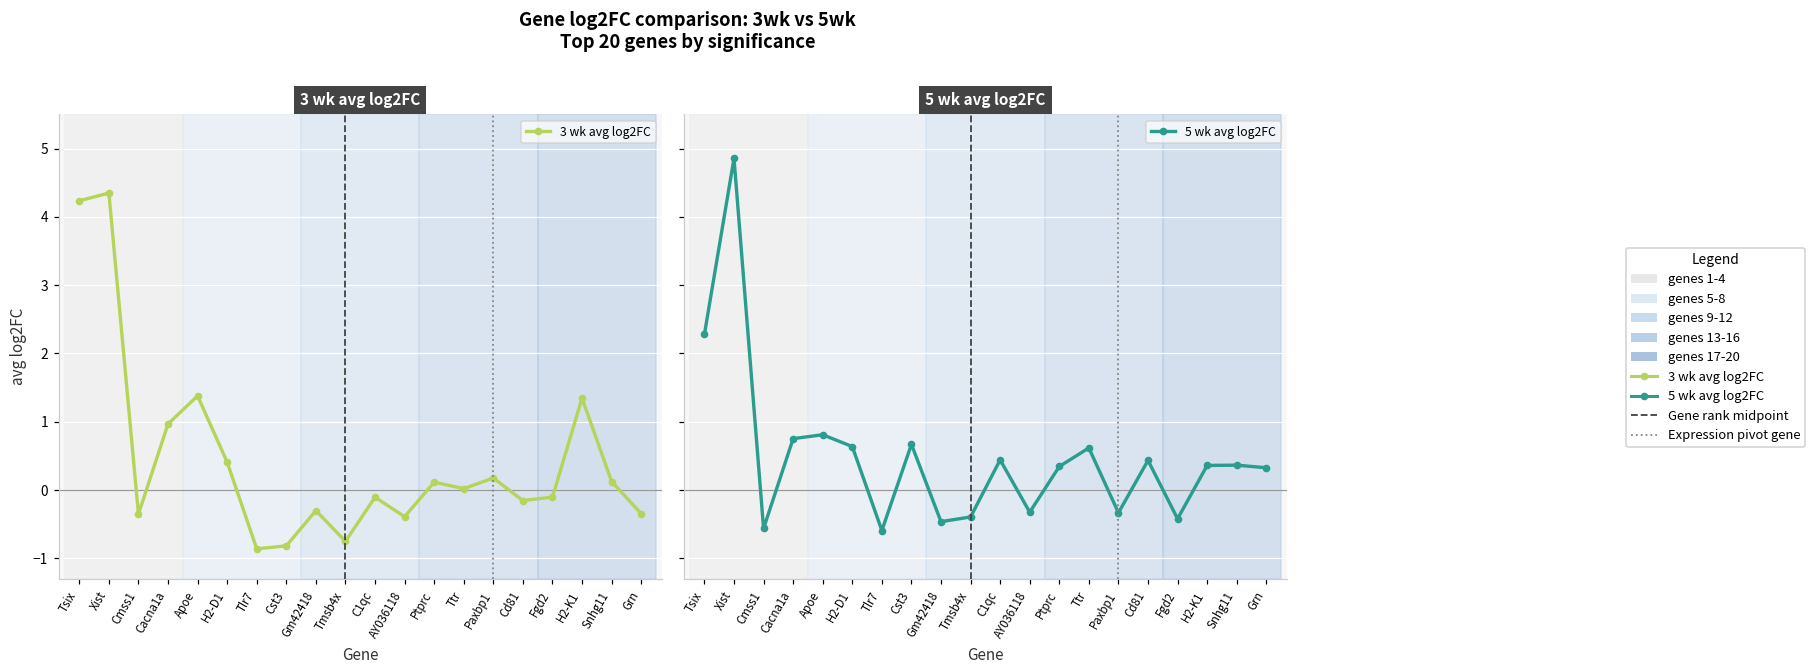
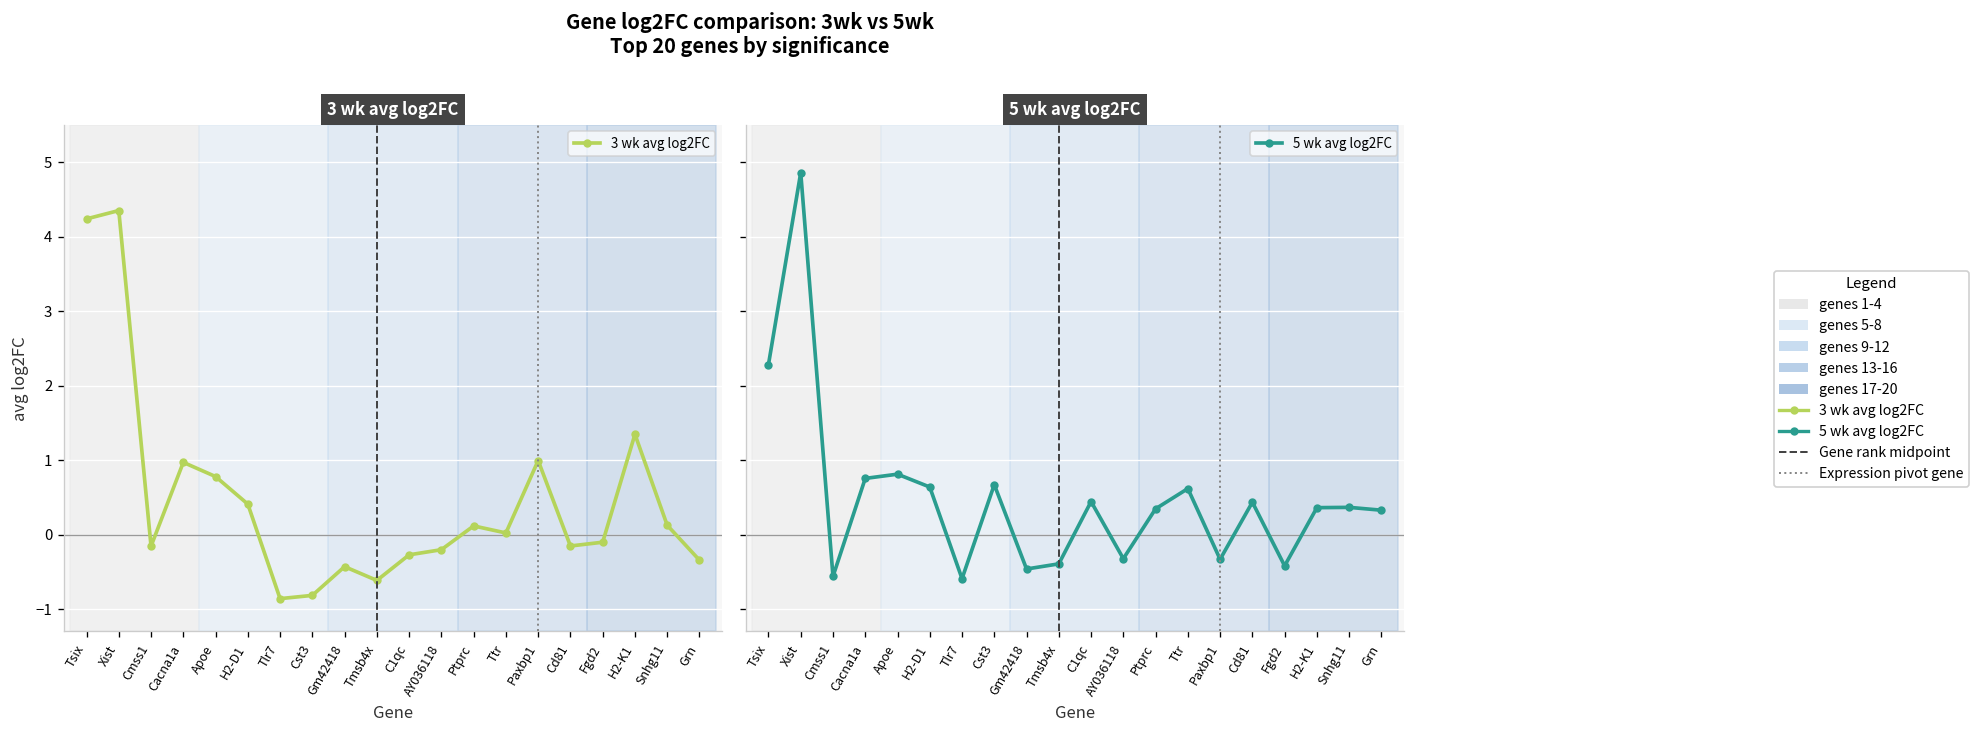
  {
    "3 wk avg log2FC": {
      "Tsix": 4.2,
      "Xist": 4.3,
-     "Cmss1": -0.4,
+     "Cmss1": -0.2,
      "Cacna1a": 1.0,
-     "Apoe": 1.4,
+     "Apoe": 0.8,
      "H2-D1": 0.4,
      "Tlr7": -0.9,
      "Cst3": -0.8,
-     "Gm42418": -0.3,
-     "Tmsb4x": -0.8,
-     "C1qc": -0.1,
-     "AY036118": -0.4,
+     "Gm42418": -0.4,
+     "Tmsb4x": -0.6,
+     "C1qc": -0.3,
+     "AY036118": -0.2,
      "Ptprc": 0.1,
      "Ttr": 0.0,
-     "Paxbp1": 0.2,
+     "Paxbp1": 1.0,
      "Cd81": -0.2,
      "Fgd2": -0.1,
      "H2-K1": 1.3,
      "Snhg11": 0.1,
      "Grn": -0.3
    }
  }
